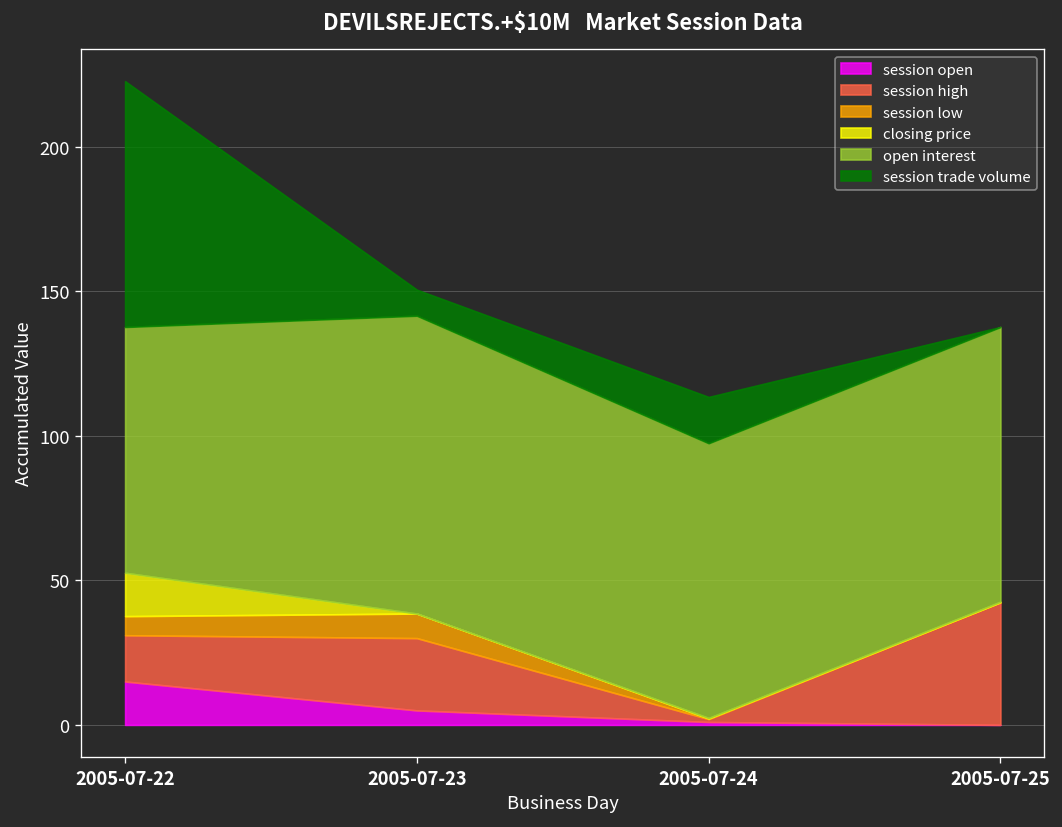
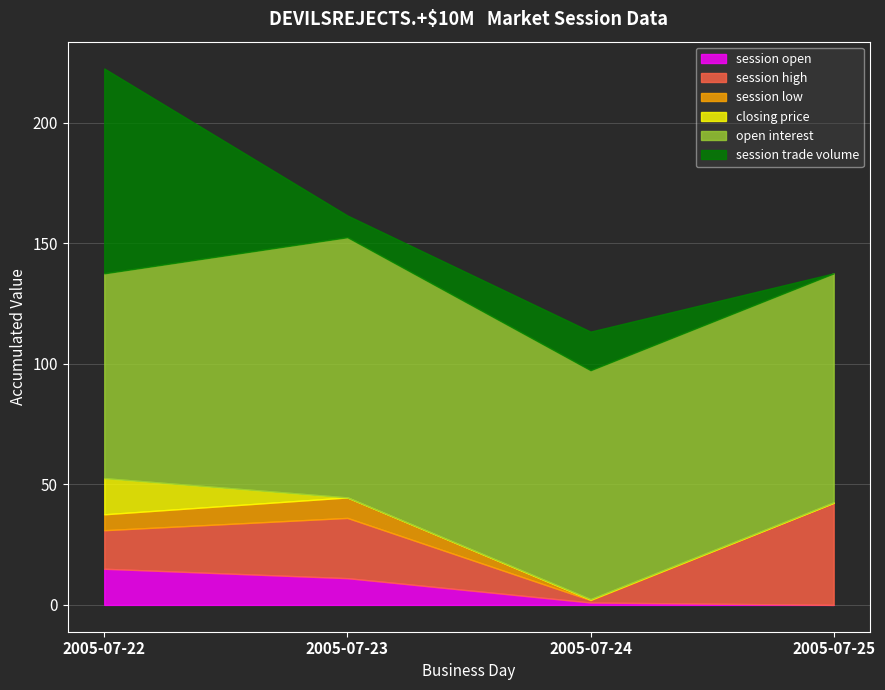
  {
    "session open": {
      "2005-07-22": 15,
-     "2005-07-23": 5,
+     "2005-07-23": 11,
      "2005-07-25": 0
    },
    "session high": {
      "2005-07-22": 16,
      "2005-07-23": 25
    },
    "session low": {
      "2005-07-22": 7
    },
    "closing price": {
      "2005-07-22": 15
    },
    "open interest": {
      "2005-07-22": 85,
-     "2005-07-23": 103,
+     "2005-07-23": 108,
      "2005-07-24": 95
    },
    "session trade volume": {
      "2005-07-22": 85,
      "2005-07-23": 9,
      "2005-07-24": 16
    }
  }
